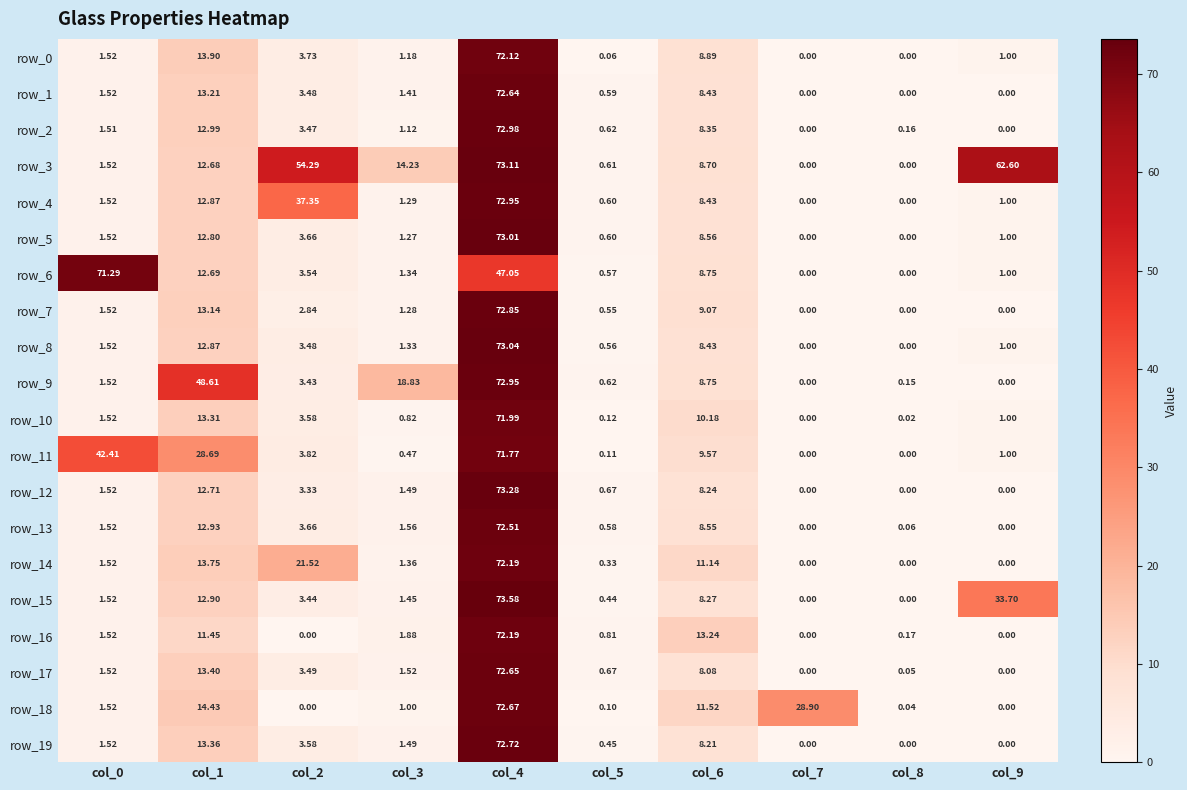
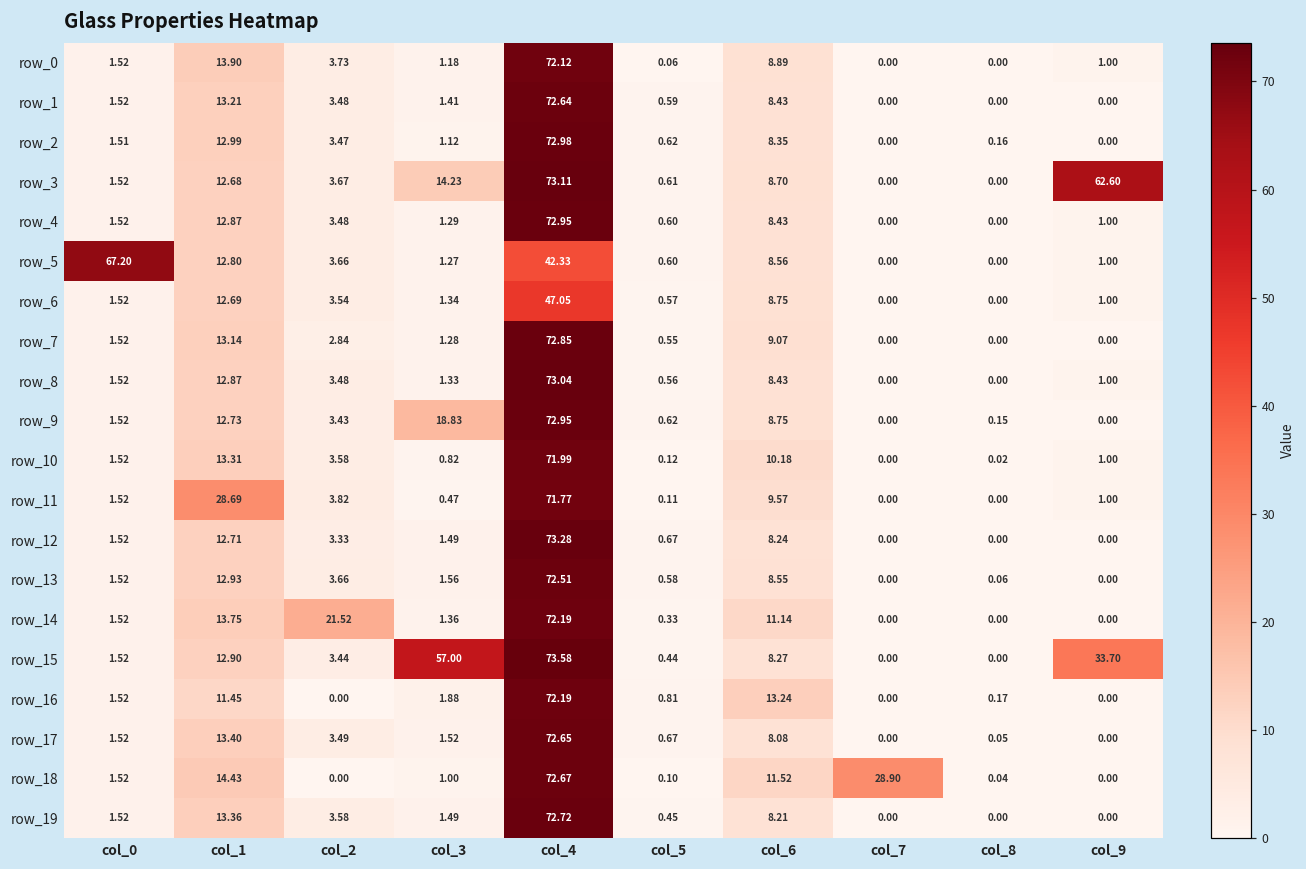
  {
    "row_0": {
      "col_0": 1.52,
      "col_1": 13.90,
      "col_2": 3.73,
      "col_3": 1.18,
      "col_4": 72.12,
      "col_5": 0.06,
      "col_6": 8.89,
      "col_7": 0.00,
      "col_8": 0.00,
      "col_9": 1.00
    },
    "row_1": {
      "col_0": 1.52,
      "col_1": 13.21,
      "col_2": 3.48,
      "col_3": 1.41,
      "col_4": 72.64,
      "col_5": 0.59,
      "col_6": 8.43,
      "col_7": 0.00,
      "col_8": 0.00,
      "col_9": 0.00
    },
    "row_2": {
      "col_0": 1.51,
      "col_1": 12.99,
      "col_2": 3.47,
      "col_3": 1.12,
      "col_4": 72.98,
      "col_5": 0.62,
      "col_6": 8.35,
      "col_7": 0.00,
      "col_8": 0.16,
      "col_9": 0.00
    },
    "row_3": {
      "col_0": 1.52,
      "col_1": 12.68,
-     "col_2": 54.29,
+     "col_2": 3.67,
      "col_3": 14.23,
      "col_4": 73.11,
      "col_5": 0.61,
      "col_6": 8.70,
      "col_7": 0.00,
      "col_8": 0.00,
      "col_9": 62.60
    },
    "row_4": {
      "col_0": 1.52,
      "col_1": 12.87,
-     "col_2": 37.35,
+     "col_2": 3.48,
      "col_3": 1.29,
      "col_4": 72.95,
      "col_5": 0.60,
      "col_6": 8.43,
      "col_7": 0.00,
      "col_8": 0.00,
      "col_9": 1.00
    },
    "row_5": {
-     "col_0": 1.52,
+     "col_0": 67.20,
      "col_1": 12.80,
      "col_2": 3.66,
      "col_3": 1.27,
-     "col_4": 73.01,
+     "col_4": 42.33,
      "col_5": 0.60,
      "col_6": 8.56,
      "col_7": 0.00,
      "col_8": 0.00,
      "col_9": 1.00
    },
    "row_6": {
-     "col_0": 71.29,
+     "col_0": 1.52,
      "col_1": 12.69,
      "col_2": 3.54,
      "col_3": 1.34,
      "col_4": 47.05,
      "col_5": 0.57,
      "col_6": 8.75,
      "col_7": 0.00,
      "col_8": 0.00,
      "col_9": 1.00
    },
    "row_7": {
      "col_0": 1.52,
      "col_1": 13.14,
      "col_2": 2.84,
      "col_3": 1.28,
      "col_4": 72.85,
      "col_5": 0.55,
      "col_6": 9.07,
      "col_7": 0.00,
      "col_8": 0.00,
      "col_9": 0.00
    },
    "row_8": {
      "col_0": 1.52,
      "col_1": 12.87,
      "col_2": 3.48,
      "col_3": 1.33,
      "col_4": 73.04,
      "col_5": 0.56,
      "col_6": 8.43,
      "col_7": 0.00,
      "col_8": 0.00,
      "col_9": 1.00
    },
    "row_9": {
      "col_0": 1.52,
-     "col_1": 48.61,
+     "col_1": 12.73,
      "col_2": 3.43,
      "col_3": 18.83,
      "col_4": 72.95,
      "col_5": 0.62,
      "col_6": 8.75,
      "col_7": 0.00,
      "col_8": 0.15,
      "col_9": 0.00
    },
    "row_10": {
      "col_0": 1.52,
      "col_1": 13.31,
      "col_2": 3.58,
      "col_3": 0.82,
      "col_4": 71.99,
      "col_5": 0.12,
      "col_6": 10.18,
      "col_7": 0.00,
      "col_8": 0.02,
      "col_9": 1.00
    },
    "row_11": {
-     "col_0": 42.41,
+     "col_0": 1.52,
      "col_1": 28.69,
      "col_2": 3.82,
      "col_3": 0.47,
      "col_4": 71.77,
      "col_5": 0.11,
      "col_6": 9.57,
      "col_7": 0.00,
      "col_8": 0.00,
      "col_9": 1.00
    },
    "row_12": {
      "col_0": 1.52,
      "col_1": 12.71,
      "col_2": 3.33,
      "col_3": 1.49,
      "col_4": 73.28,
      "col_5": 0.67,
      "col_6": 8.24,
      "col_7": 0.00,
      "col_8": 0.00,
      "col_9": 0.00
    },
    "row_13": {
      "col_0": 1.52,
      "col_1": 12.93,
      "col_2": 3.66,
      "col_3": 1.56,
      "col_4": 72.51,
      "col_5": 0.58,
      "col_6": 8.55,
      "col_7": 0.00,
      "col_8": 0.06,
      "col_9": 0.00
    },
    "row_14": {
      "col_0": 1.52,
      "col_1": 13.75,
      "col_2": 21.52,
      "col_3": 1.36,
      "col_4": 72.19,
      "col_5": 0.33,
      "col_6": 11.14,
      "col_7": 0.00,
      "col_8": 0.00,
      "col_9": 0.00
    },
    "row_15": {
      "col_0": 1.52,
      "col_1": 12.90,
      "col_2": 3.44,
-     "col_3": 1.45,
+     "col_3": 57.00,
      "col_4": 73.58,
      "col_5": 0.44,
      "col_6": 8.27,
      "col_7": 0.00,
      "col_8": 0.00,
      "col_9": 33.70
    },
    "row_16": {
      "col_0": 1.52,
      "col_1": 11.45,
      "col_2": 0.00,
      "col_3": 1.88,
      "col_4": 72.19,
      "col_5": 0.81,
      "col_6": 13.24,
      "col_7": 0.00,
      "col_8": 0.17,
      "col_9": 0.00
    },
    "row_17": {
      "col_0": 1.52,
      "col_1": 13.40,
      "col_2": 3.49,
      "col_3": 1.52,
      "col_4": 72.65,
      "col_5": 0.67,
      "col_6": 8.08,
      "col_7": 0.00,
      "col_8": 0.05,
      "col_9": 0.00
    },
    "row_18": {
      "col_0": 1.52,
      "col_1": 14.43,
      "col_2": 0.00,
      "col_3": 1.00,
      "col_4": 72.67,
      "col_5": 0.10,
      "col_6": 11.52,
      "col_7": 28.90,
      "col_8": 0.04,
      "col_9": 0.00
    },
    "row_19": {
      "col_0": 1.52,
      "col_1": 13.36,
      "col_2": 3.58,
      "col_3": 1.49,
      "col_4": 72.72,
      "col_5": 0.45,
      "col_6": 8.21,
      "col_7": 0.00,
      "col_8": 0.00,
      "col_9": 0.00
    }
  }
